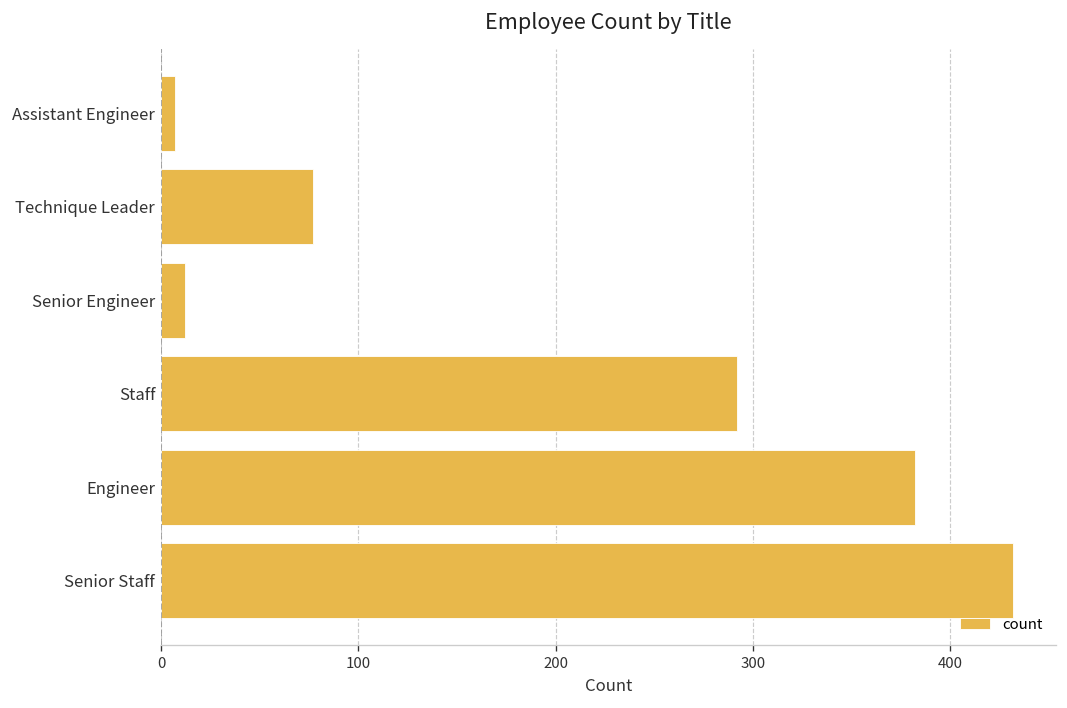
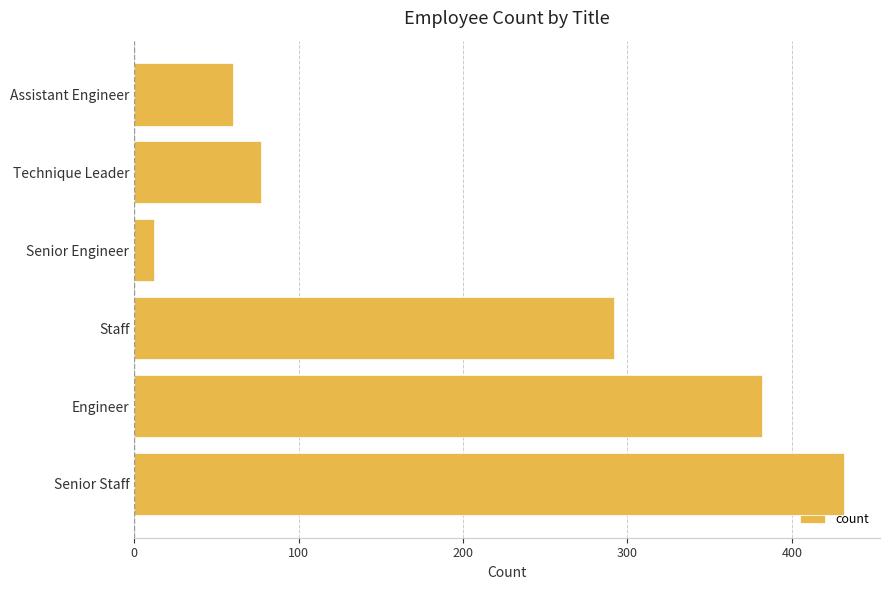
  {
-   "Assistant Engineer": 7,
+   "Assistant Engineer": 60,
    "Technique Leader": 77,
    "Senior Engineer": 12,
    "Staff": 292,
    "Engineer": 382,
    "Senior Staff": 432
  }
